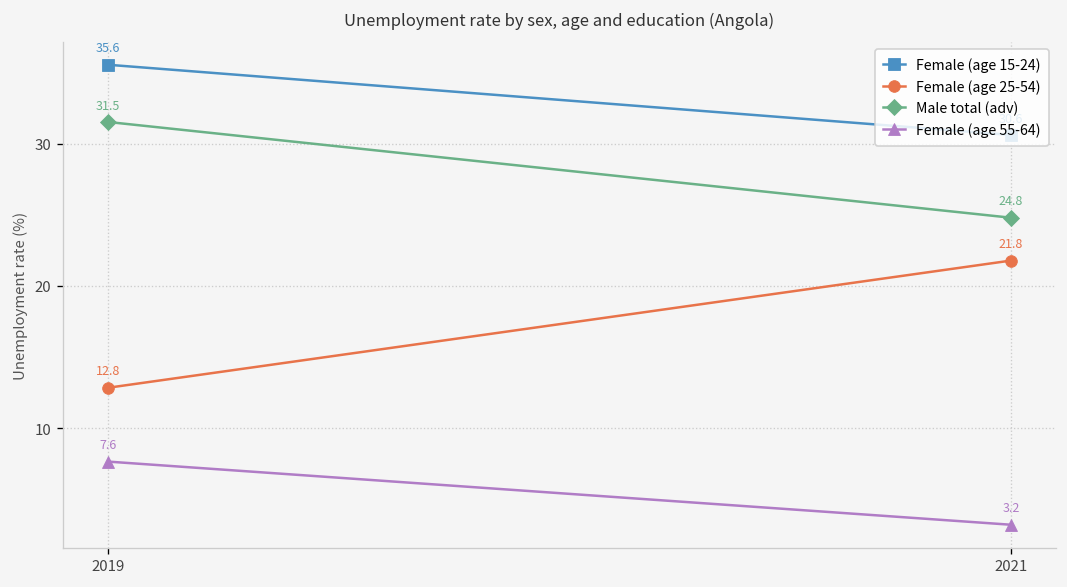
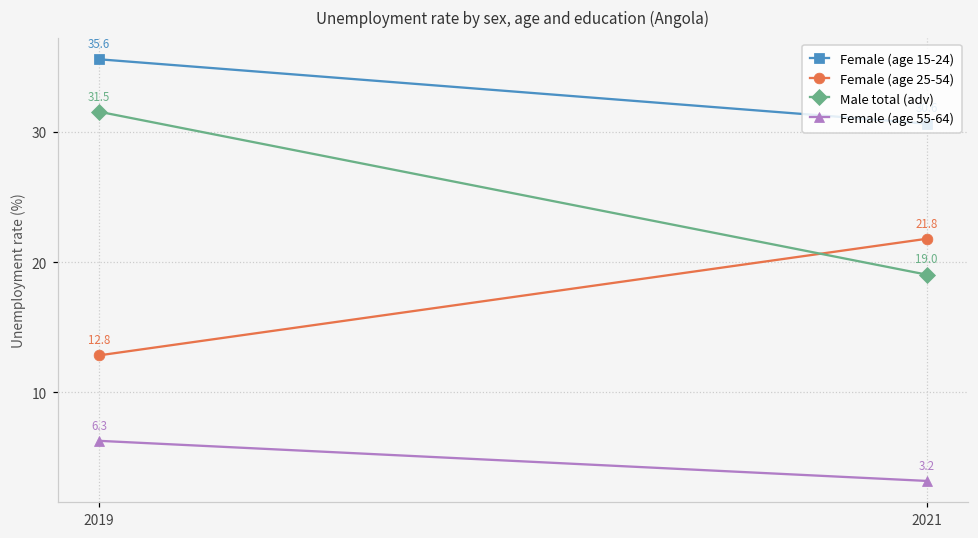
  {
    "Female (age 15-24)": {
      "2019": 35.6
    },
    "Female (age 25-54)": {
      "2019": 12.8,
      "2021": 21.8
    },
    "Male total (adv)": {
      "2019": 31.5,
-     "2021": 24.8
+     "2021": 19.0
    },
    "Female (age 55-64)": {
-     "2019": 7.6,
+     "2019": 6.3,
      "2021": 3.2
    }
  }
